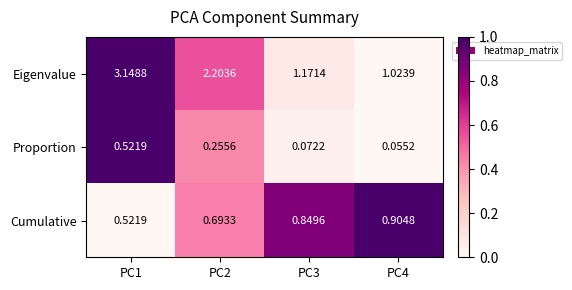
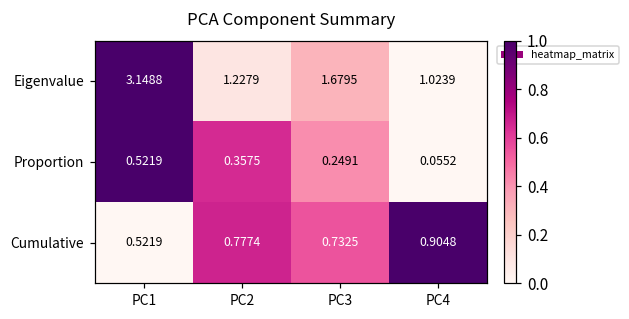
  {
    "Eigenvalue": {
      "PC1": 3.1488,
-     "PC2": 2.2036,
-     "PC3": 1.1714,
+     "PC2": 1.2279,
+     "PC3": 1.6795,
      "PC4": 1.0239
    },
    "Proportion": {
      "PC1": 0.5219,
-     "PC2": 0.2556,
-     "PC3": 0.0722,
+     "PC2": 0.3575,
+     "PC3": 0.2491,
      "PC4": 0.0552
    },
    "Cumulative": {
      "PC1": 0.5219,
-     "PC2": 0.6933,
-     "PC3": 0.8496,
+     "PC2": 0.7774,
+     "PC3": 0.7325,
      "PC4": 0.9048
    }
  }
